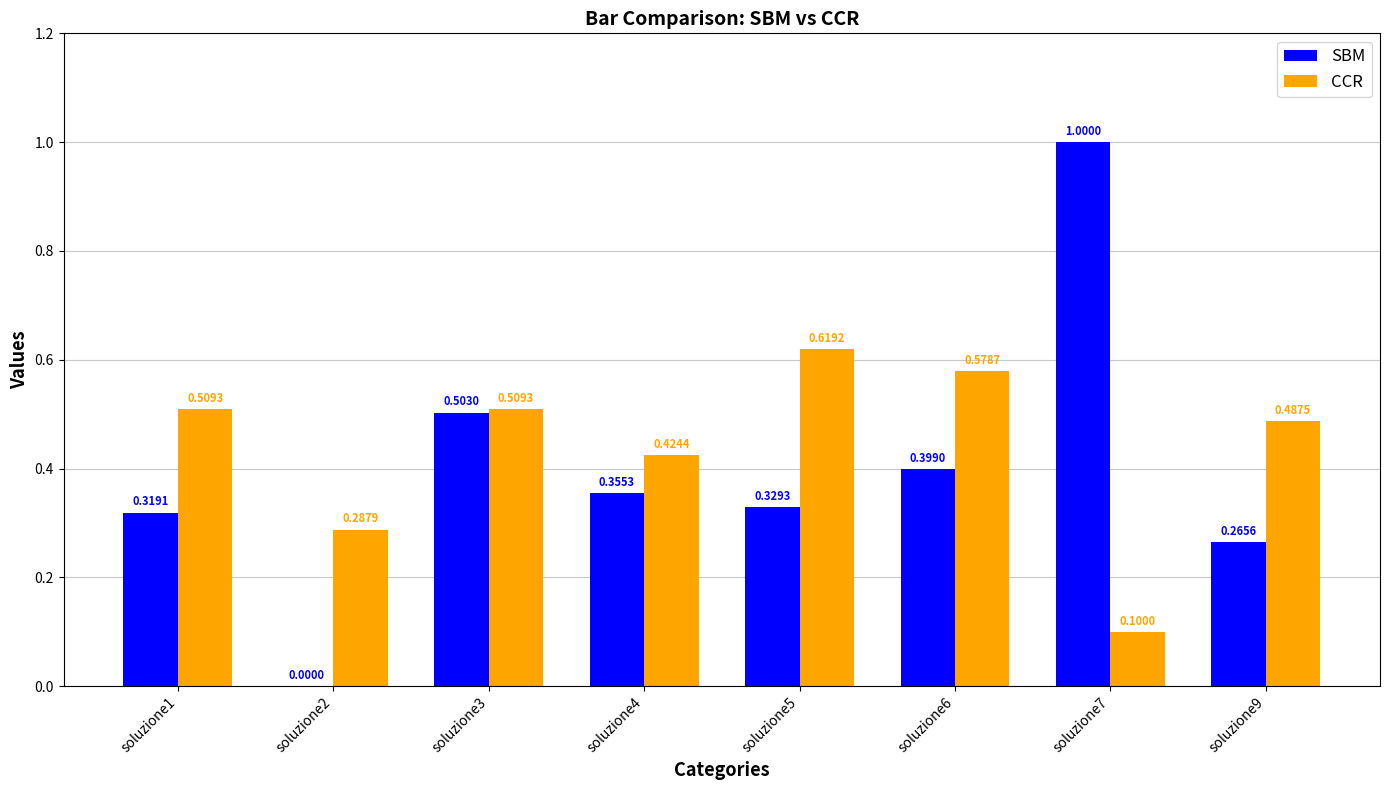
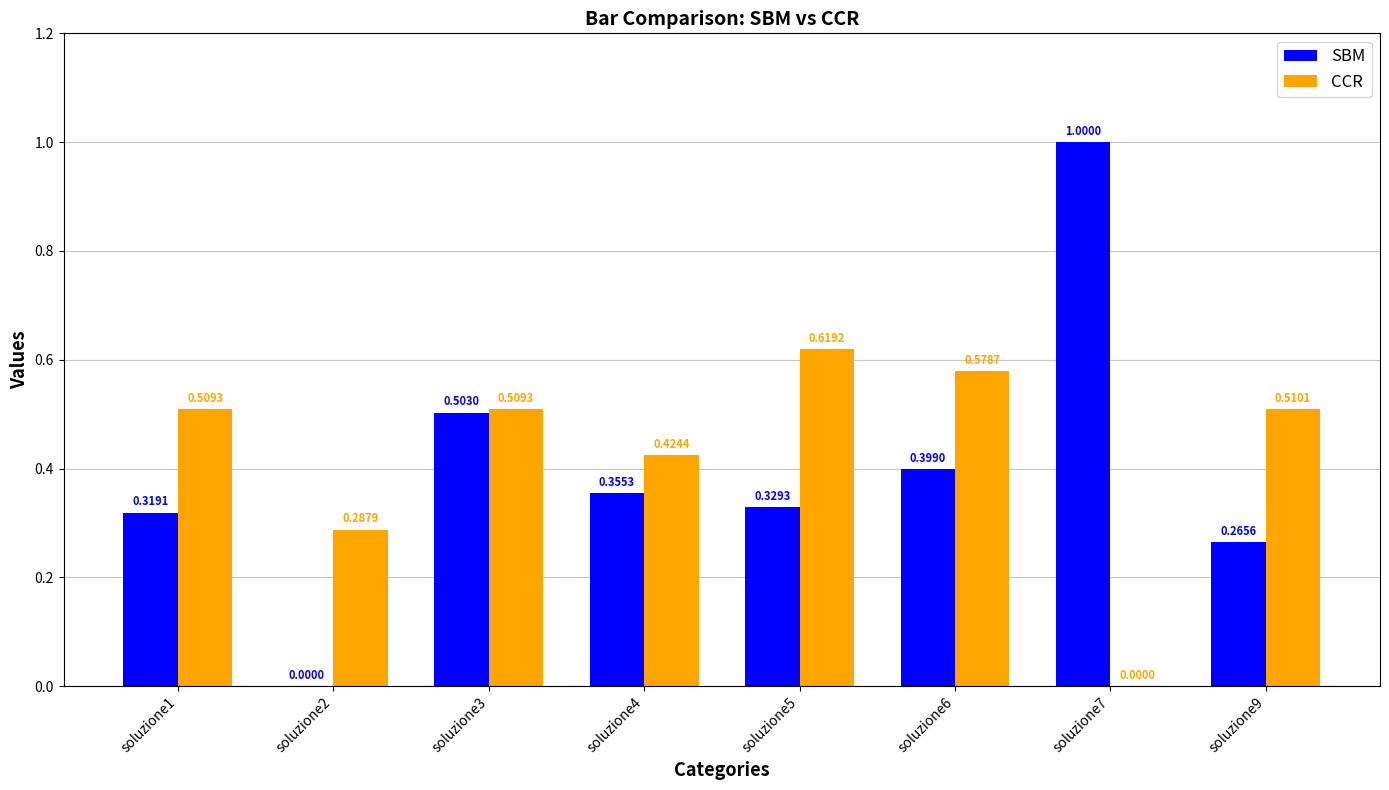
  {
    "SBM": {
      "soluzione1": 0.3191,
      "soluzione2": 0.0000,
      "soluzione3": 0.5030,
      "soluzione4": 0.3553,
      "soluzione5": 0.3293,
      "soluzione6": 0.3990,
      "soluzione7": 1.0000,
      "soluzione9": 0.2656
    },
    "CCR": {
      "soluzione1": 0.5093,
      "soluzione2": 0.2879,
      "soluzione3": 0.5093,
      "soluzione4": 0.4244,
      "soluzione5": 0.6192,
      "soluzione6": 0.5787,
-     "soluzione7": 0.1000,
-     "soluzione9": 0.4875
+     "soluzione7": 0.0000,
+     "soluzione9": 0.5101
    }
  }
